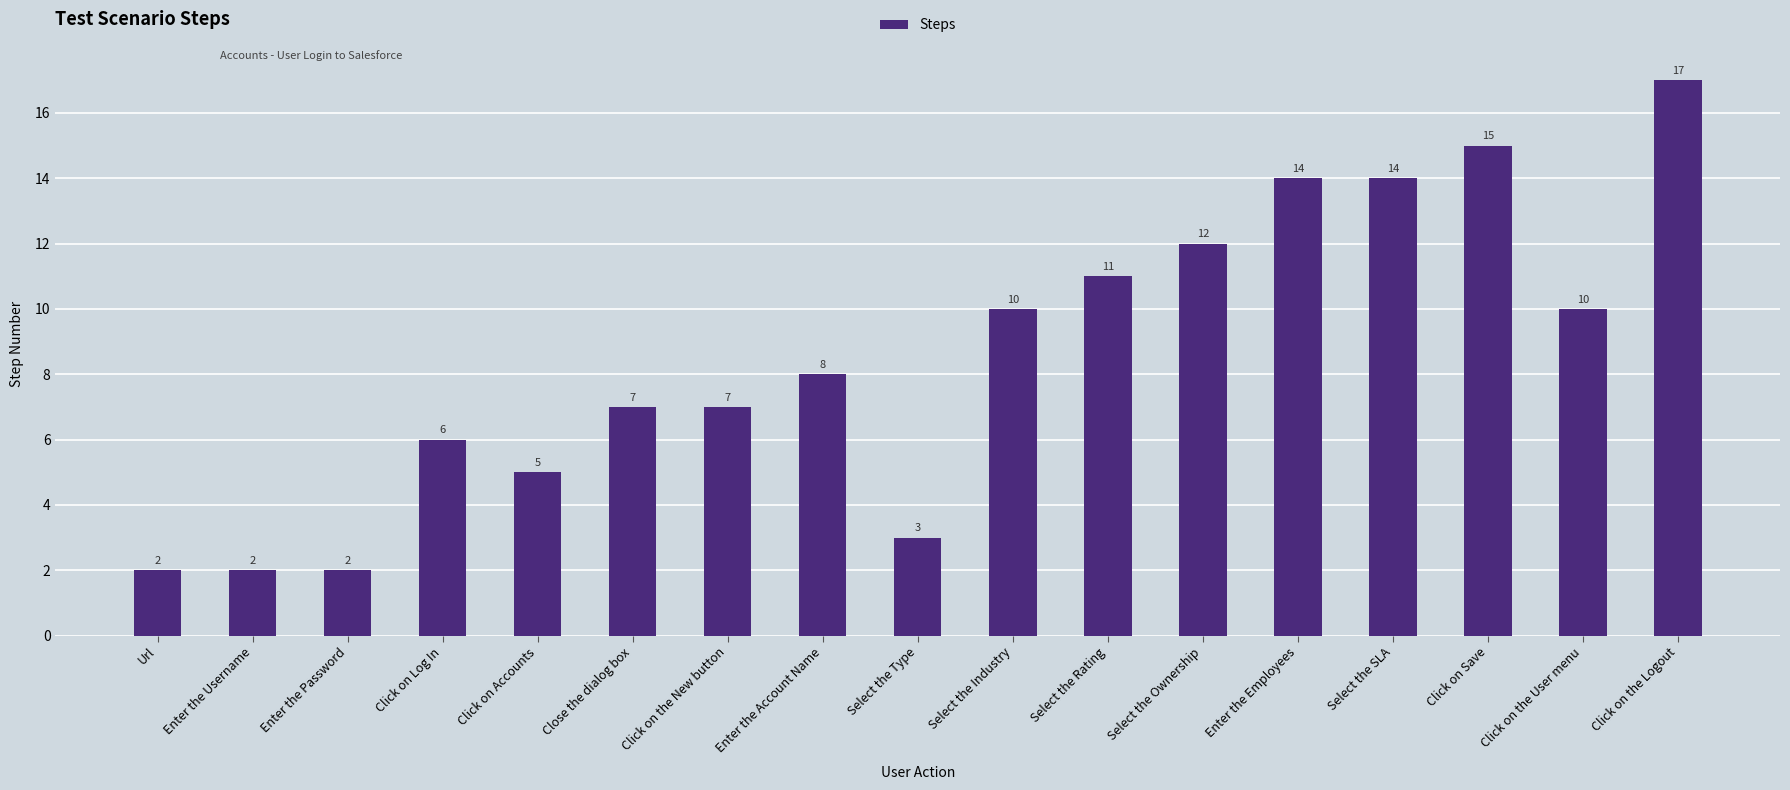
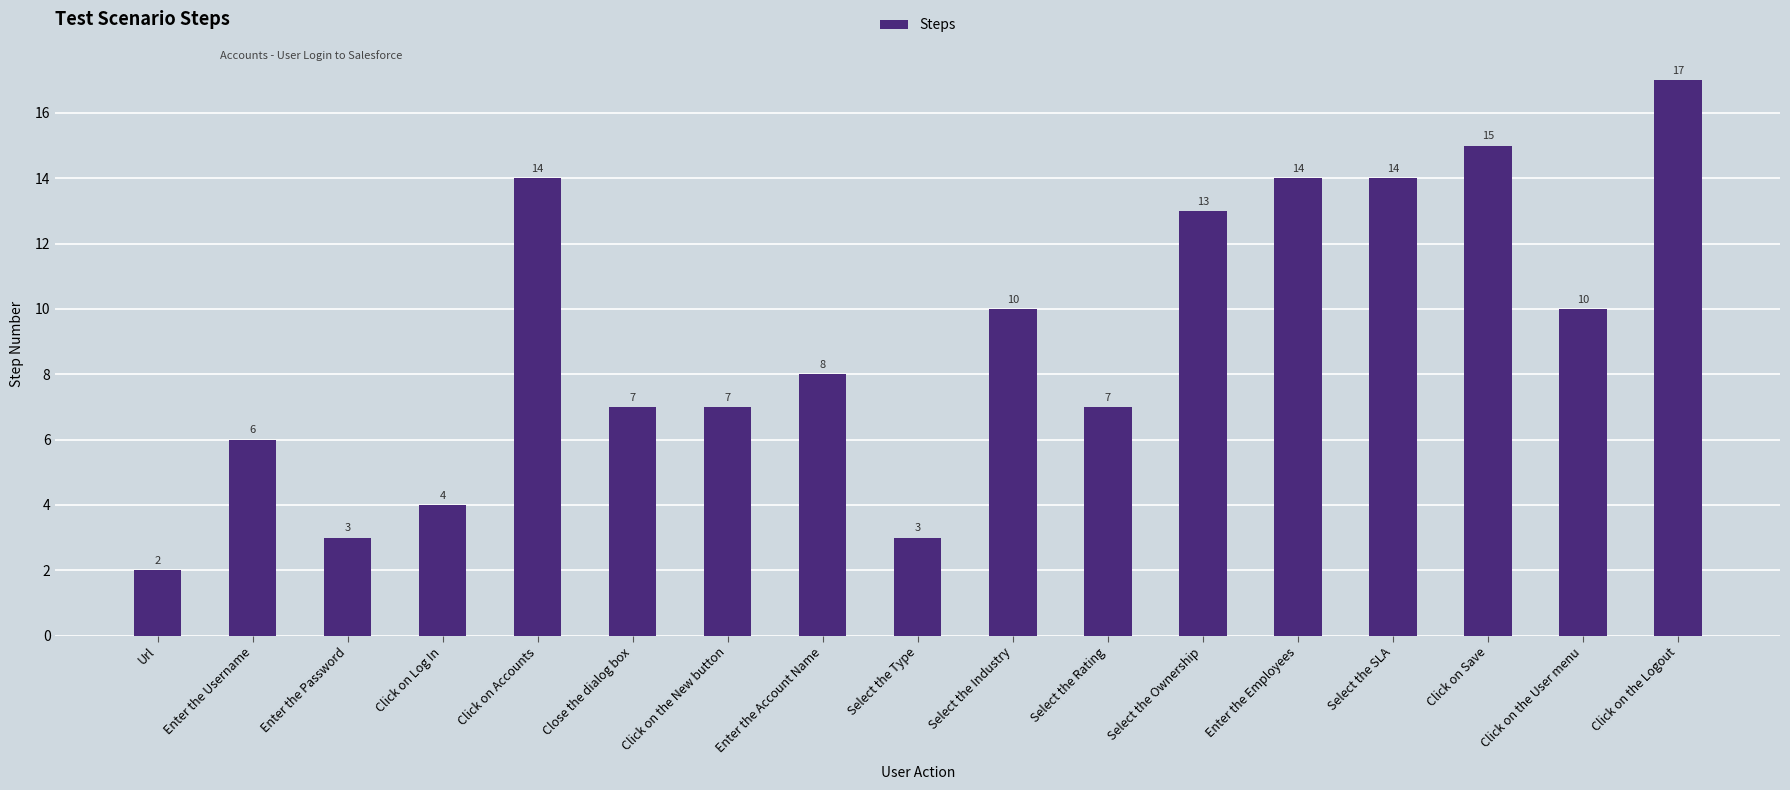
  {
    "Url": 2,
-   "Enter the Username": 2,
-   "Enter the Password": 2,
-   "Click on Log In": 6,
-   "Click on Accounts": 5,
+   "Enter the Username": 6,
+   "Enter the Password": 3,
+   "Click on Log In": 4,
+   "Click on Accounts": 14,
    "Close the dialog box": 7,
    "Click on the New button": 7,
    "Enter the Account Name": 8,
    "Select the Type": 3,
    "Select the Industry": 10,
-   "Select the Rating": 11,
-   "Select the Ownership": 12,
+   "Select the Rating": 7,
+   "Select the Ownership": 13,
    "Enter the Employees": 14,
    "Select the SLA": 14,
    "Click on Save": 15,
    "Click on the User menu": 10,
    "Click on the Logout": 17
  }
